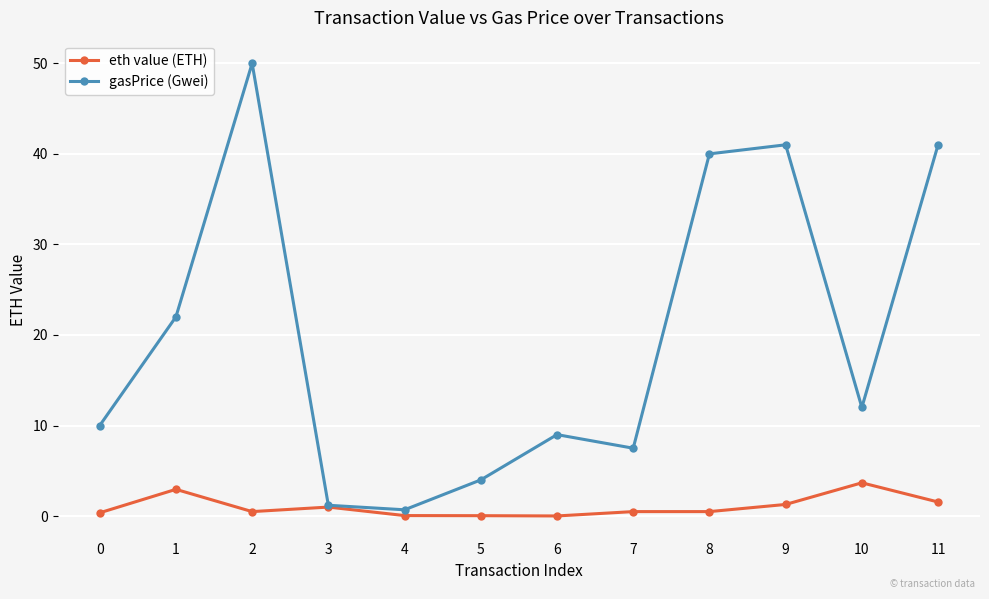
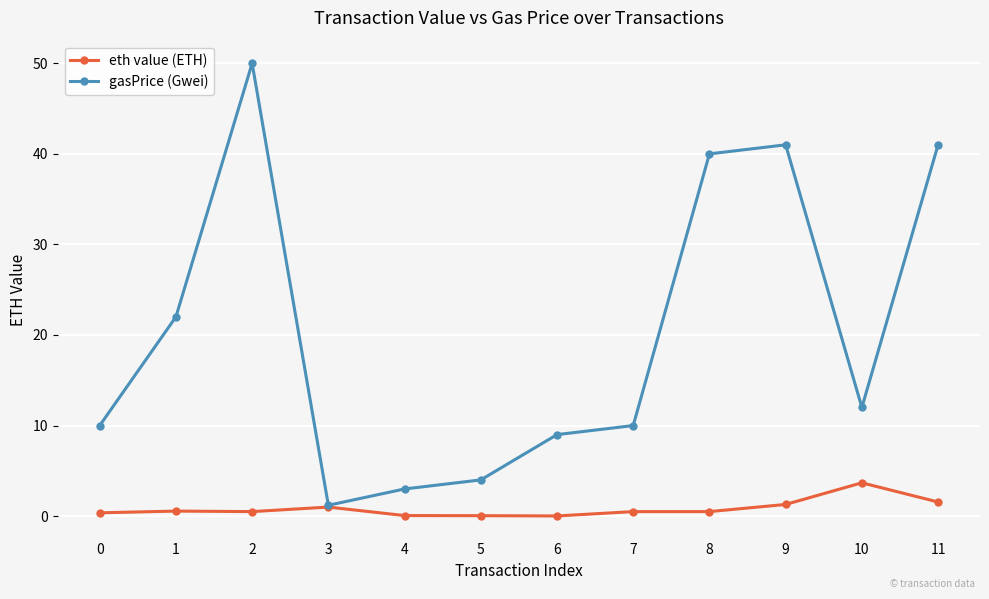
  {
    "eth value (ETH)": {
      "0": 0,
-     "1": 3,
+     "1": 1,
      "2": 1,
      "4": 0,
      "5": 0,
      "6": 0,
      "7": 1,
      "8": 1,
      "9": 1,
      "10": 4,
      "11": 2
    },
    "gasPrice (Gwei)": {
      "0": 10,
      "1": 22,
      "2": 50,
-     "4": 1,
+     "4": 3,
      "5": 4,
      "6": 9,
-     "7": 8,
+     "7": 10,
      "8": 40,
      "9": 41,
      "10": 12,
      "11": 41
    }
  }
